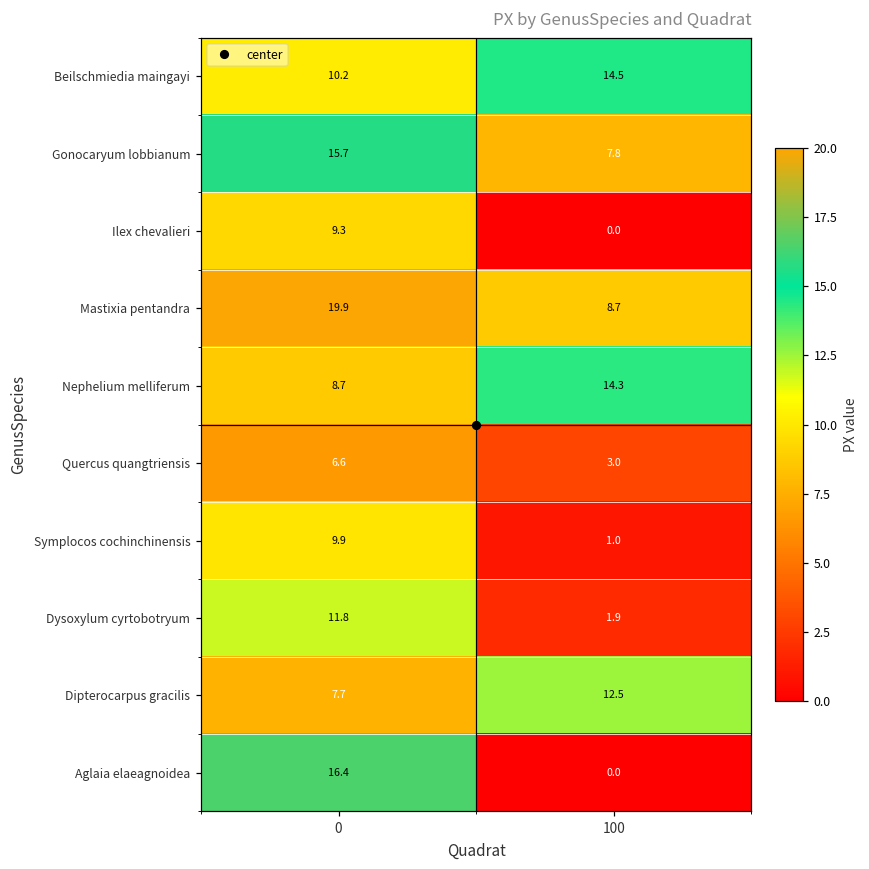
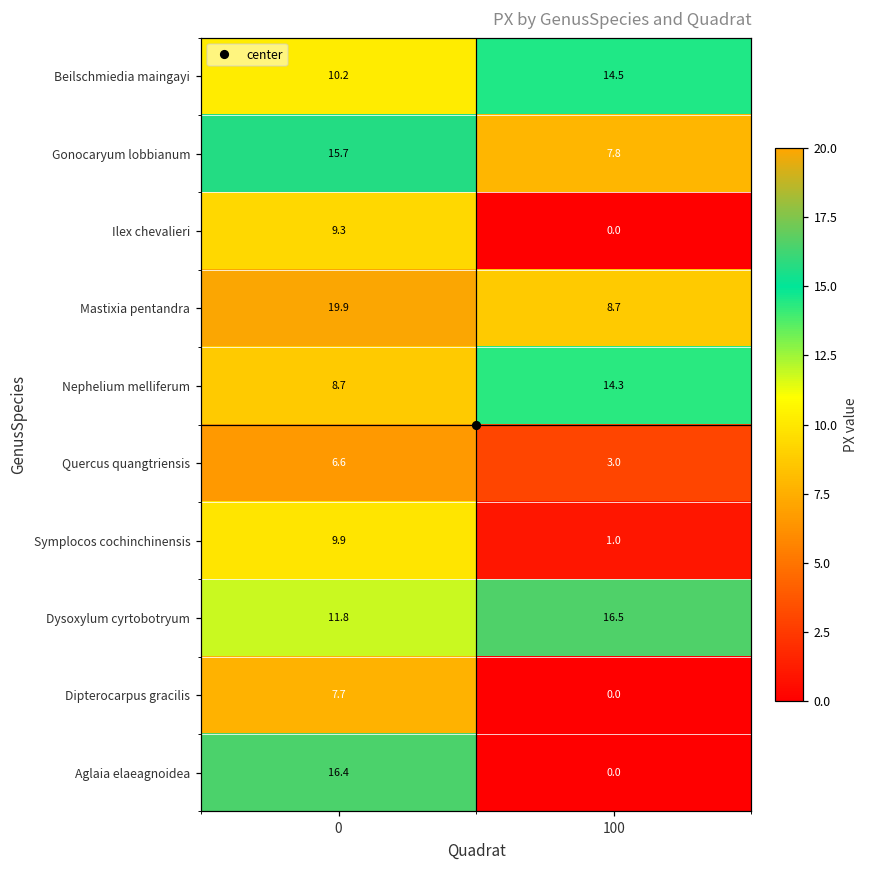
  {
    "Beilschmiedia maingayi": {
      "0": 10.2,
      "100": 14.5
    },
    "Gonocaryum lobbianum": {
      "0": 15.7,
      "100": 7.8
    },
    "Ilex chevalieri": {
      "0": 9.3,
      "100": 0.0
    },
    "Mastixia pentandra": {
      "0": 19.9,
      "100": 8.7
    },
    "Nephelium melliferum": {
      "0": 8.7,
      "100": 14.3
    },
    "Quercus quangtriensis": {
      "0": 6.6,
      "100": 3.0
    },
    "Symplocos cochinchinensis": {
      "0": 9.9,
      "100": 1.0
    },
    "Dysoxylum cyrtobotryum": {
      "0": 11.8,
-     "100": 1.9
+     "100": 16.5
    },
    "Dipterocarpus gracilis": {
      "0": 7.7,
-     "100": 12.5
+     "100": 0.0
    },
    "Aglaia elaeagnoidea": {
      "0": 16.4,
      "100": 0.0
    }
  }
